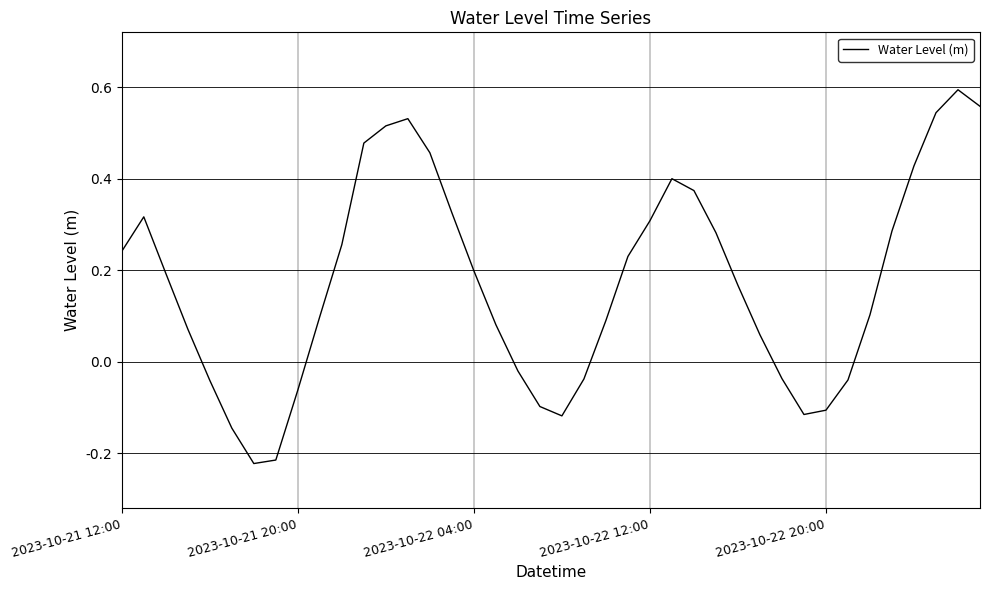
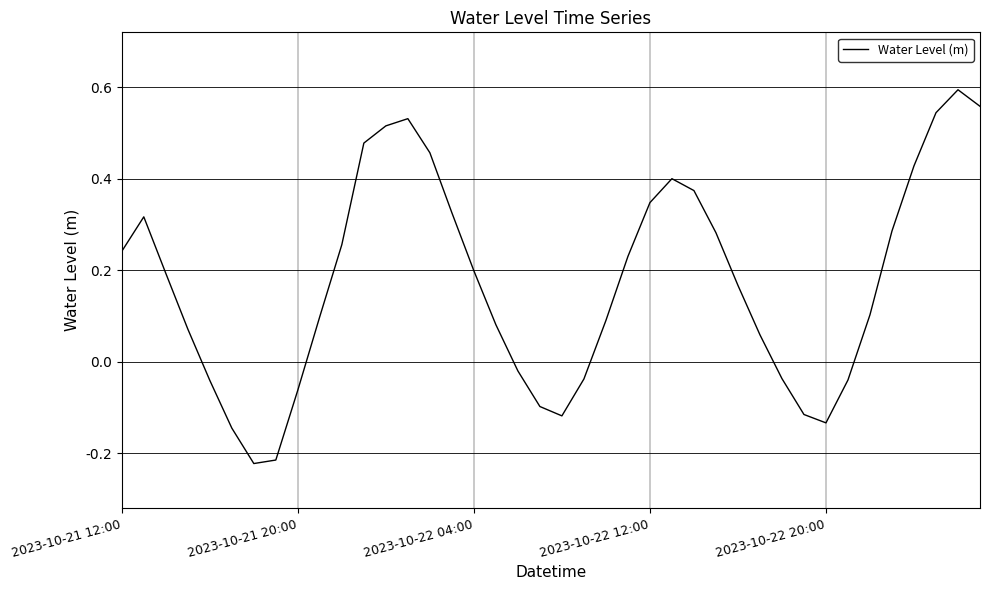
  {
    "2023-10-21 12:00": 0.24,
    "2023-10-21 20:00": -0.06,
    "2023-10-22 04:00": 0.20,
-   "2023-10-22 12:00": 0.31,
-   "2023-10-22 20:00": -0.11
+   "2023-10-22 12:00": 0.35,
+   "2023-10-22 20:00": -0.13
  }
